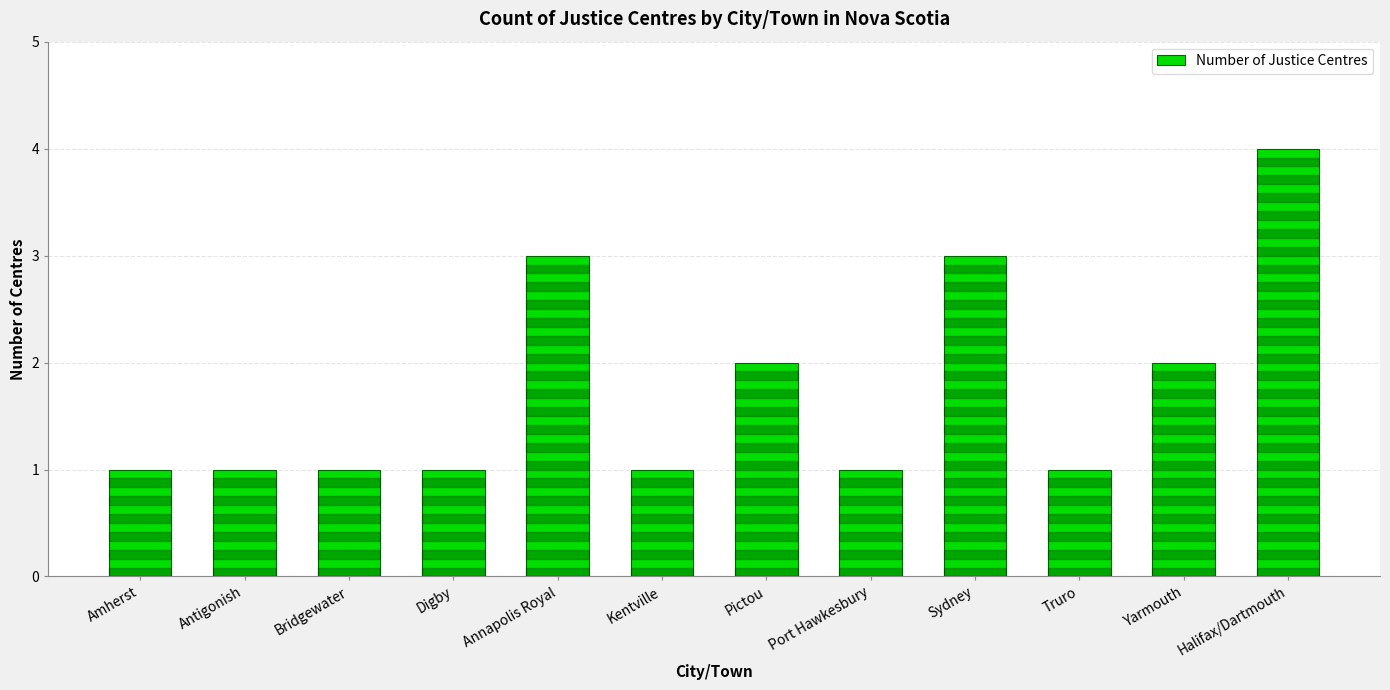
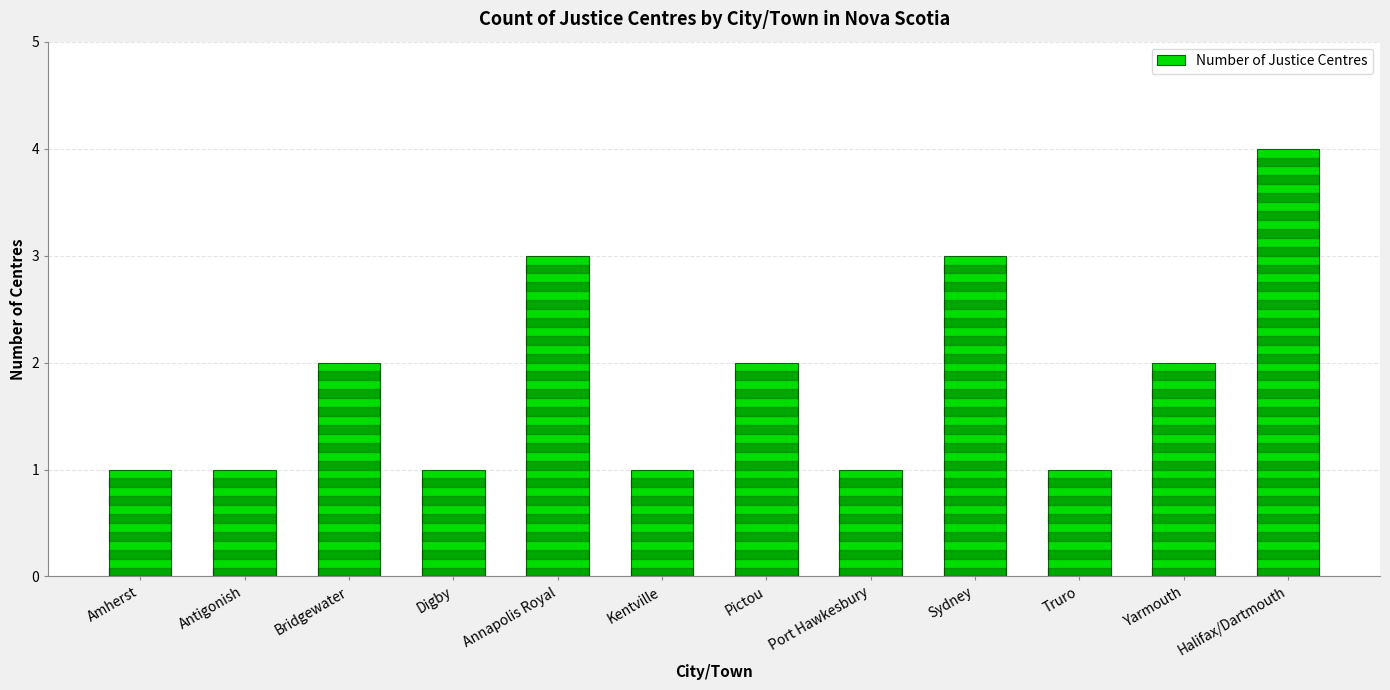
  {
    "Amherst": 1,
    "Antigonish": 1,
-   "Bridgewater": 1,
+   "Bridgewater": 2,
    "Digby": 1,
    "Annapolis Royal": 3,
    "Kentville": 1,
    "Pictou": 2,
    "Port Hawkesbury": 1,
    "Sydney": 3,
    "Truro": 1,
    "Yarmouth": 2,
    "Halifax/Dartmouth": 4
  }
